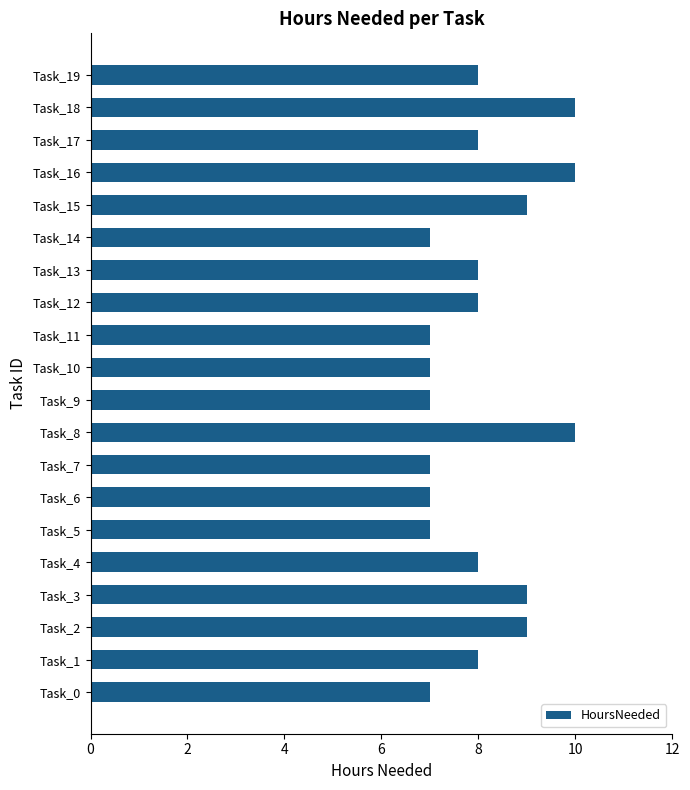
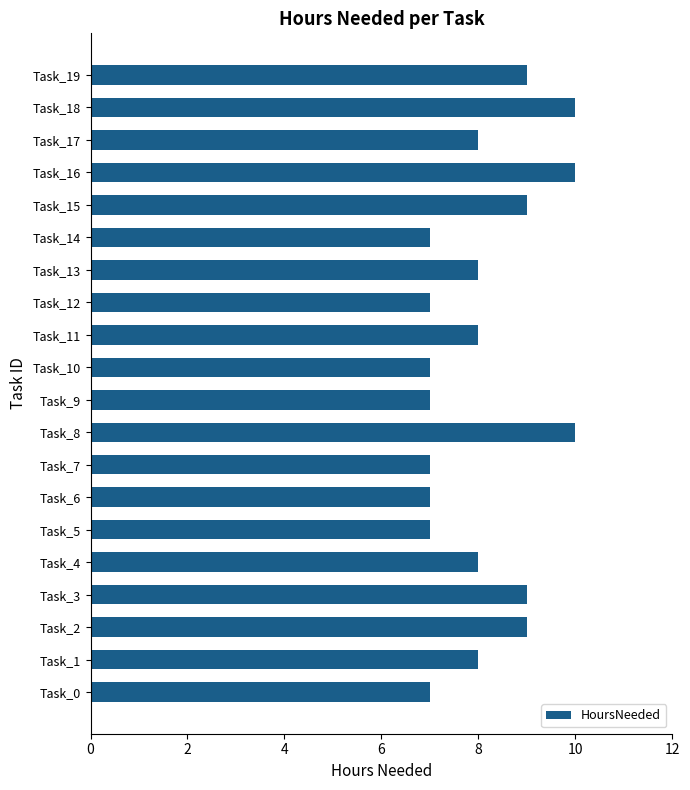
  {
-   "Task_19": 8,
+   "Task_19": 9,
    "Task_18": 10,
    "Task_17": 8,
    "Task_16": 10,
    "Task_15": 9,
    "Task_14": 7,
    "Task_13": 8,
-   "Task_12": 8,
-   "Task_11": 7,
+   "Task_12": 7,
+   "Task_11": 8,
    "Task_10": 7,
    "Task_9": 7,
    "Task_8": 10,
    "Task_7": 7,
    "Task_6": 7,
    "Task_5": 7,
    "Task_4": 8,
    "Task_3": 9,
    "Task_2": 9,
    "Task_1": 8,
    "Task_0": 7
  }
